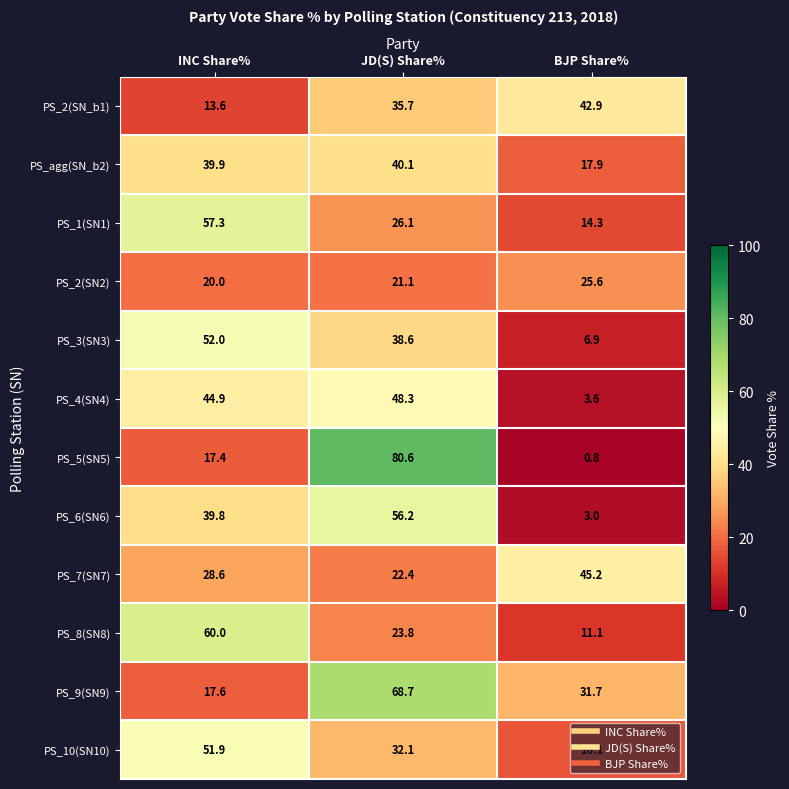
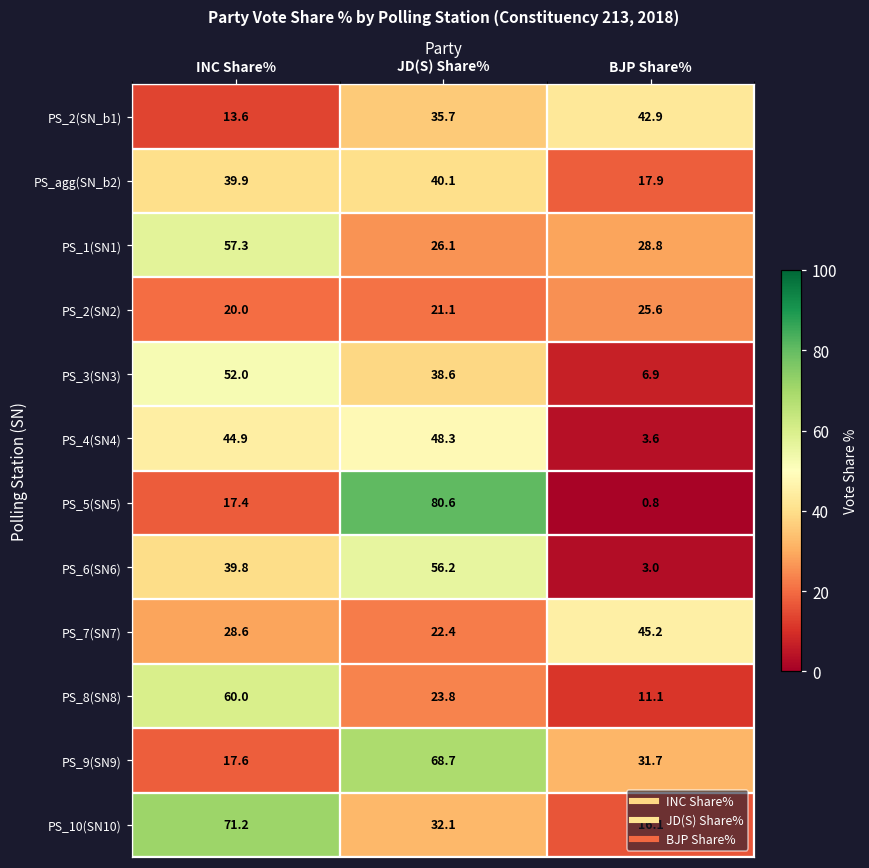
  {
    "PS_2(SN_b1)": {
      "INC Share%": 13.6,
      "JD(S) Share%": 35.7,
      "BJP Share%": 42.9
    },
    "PS_agg(SN_b2)": {
      "INC Share%": 39.9,
      "JD(S) Share%": 40.1,
      "BJP Share%": 17.9
    },
    "PS_1(SN1)": {
      "INC Share%": 57.3,
      "JD(S) Share%": 26.1,
-     "BJP Share%": 14.3
+     "BJP Share%": 28.8
    },
    "PS_2(SN2)": {
      "INC Share%": 20.0,
      "JD(S) Share%": 21.1,
      "BJP Share%": 25.6
    },
    "PS_3(SN3)": {
      "INC Share%": 52.0,
      "JD(S) Share%": 38.6,
      "BJP Share%": 6.9
    },
    "PS_4(SN4)": {
      "INC Share%": 44.9,
      "JD(S) Share%": 48.3,
      "BJP Share%": 3.6
    },
    "PS_5(SN5)": {
      "INC Share%": 17.4,
      "JD(S) Share%": 80.6,
      "BJP Share%": 0.8
    },
    "PS_6(SN6)": {
      "INC Share%": 39.8,
      "JD(S) Share%": 56.2,
      "BJP Share%": 3.0
    },
    "PS_7(SN7)": {
      "INC Share%": 28.6,
      "JD(S) Share%": 22.4,
      "BJP Share%": 45.2
    },
    "PS_8(SN8)": {
      "INC Share%": 60.0,
      "JD(S) Share%": 23.8,
      "BJP Share%": 11.1
    },
    "PS_9(SN9)": {
      "INC Share%": 17.6,
      "JD(S) Share%": 68.7,
      "BJP Share%": 31.7
    },
    "PS_10(SN10)": {
-     "INC Share%": 51.9,
+     "INC Share%": 71.2,
      "JD(S) Share%": 32.1
    }
  }
